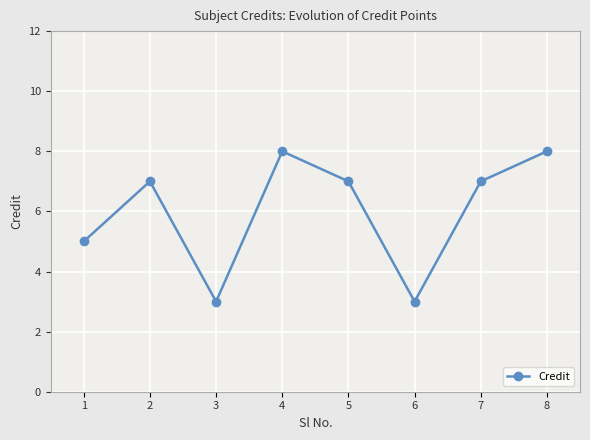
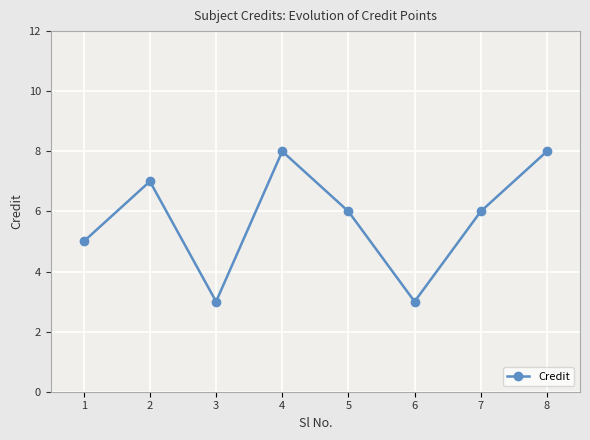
  {
    "1": 5,
    "2": 7,
    "3": 3,
    "4": 8,
-   "5": 7,
+   "5": 6,
    "6": 3,
-   "7": 7,
+   "7": 6,
    "8": 8
  }
